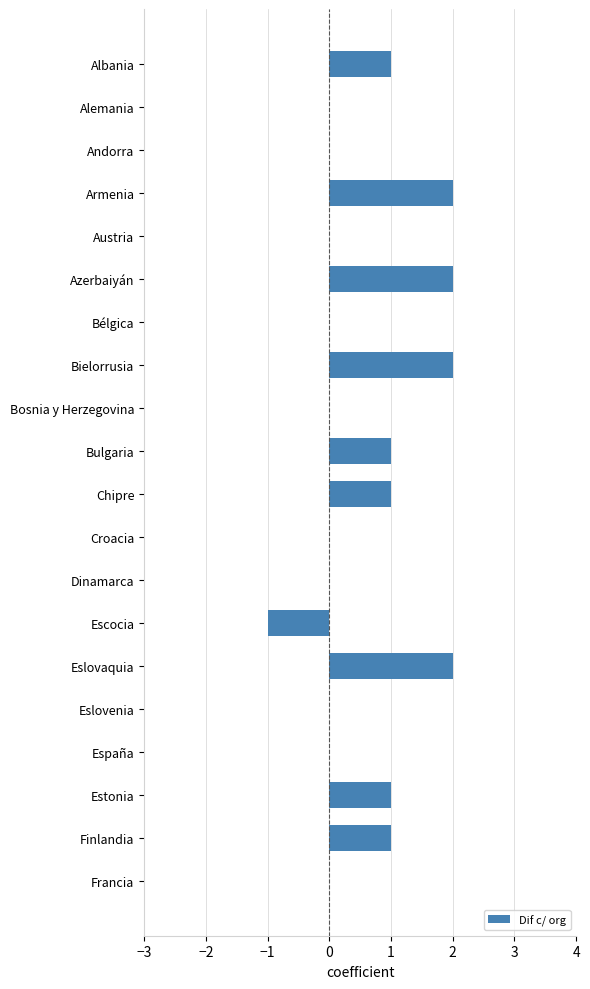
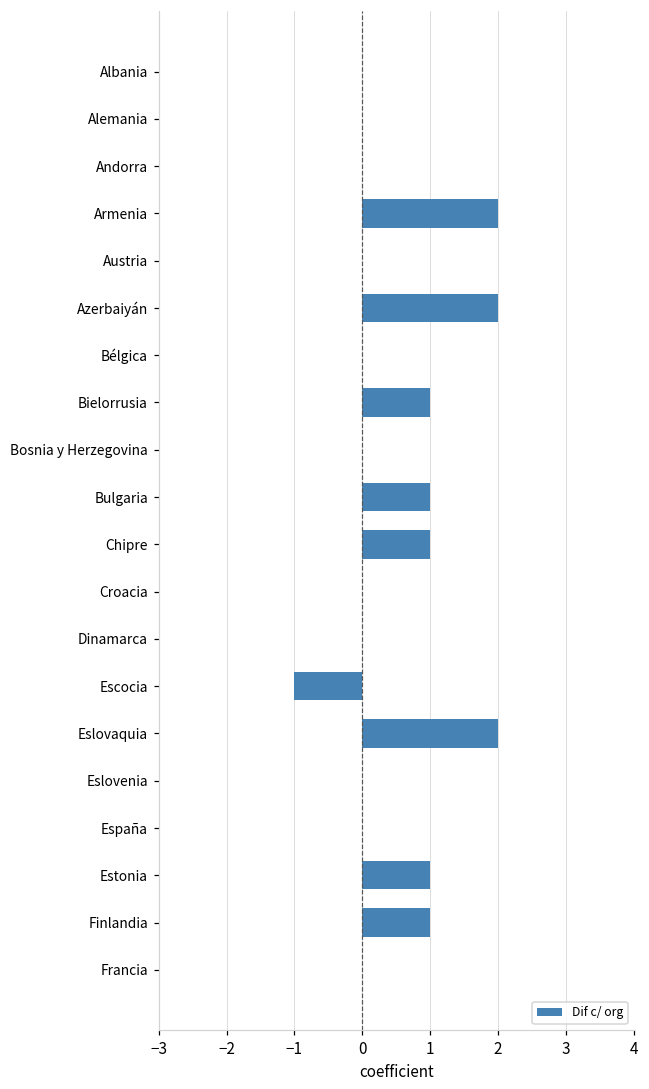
  {
-   "Albania": 1,
+   "Albania": 0,
    "Alemania": 0,
    "Andorra": 0,
    "Armenia": 2,
    "Austria": 0,
    "Azerbaiyán": 2,
    "Bélgica": 0,
-   "Bielorrusia": 2,
+   "Bielorrusia": 1,
    "Bosnia y Herzegovina": 0,
    "Bulgaria": 1,
    "Chipre": 1,
    "Croacia": 0,
    "Dinamarca": 0,
    "Escocia": -1,
    "Eslovaquia": 2,
    "Eslovenia": 0,
    "España": 0,
    "Estonia": 1,
    "Finlandia": 1,
    "Francia": 0
  }
